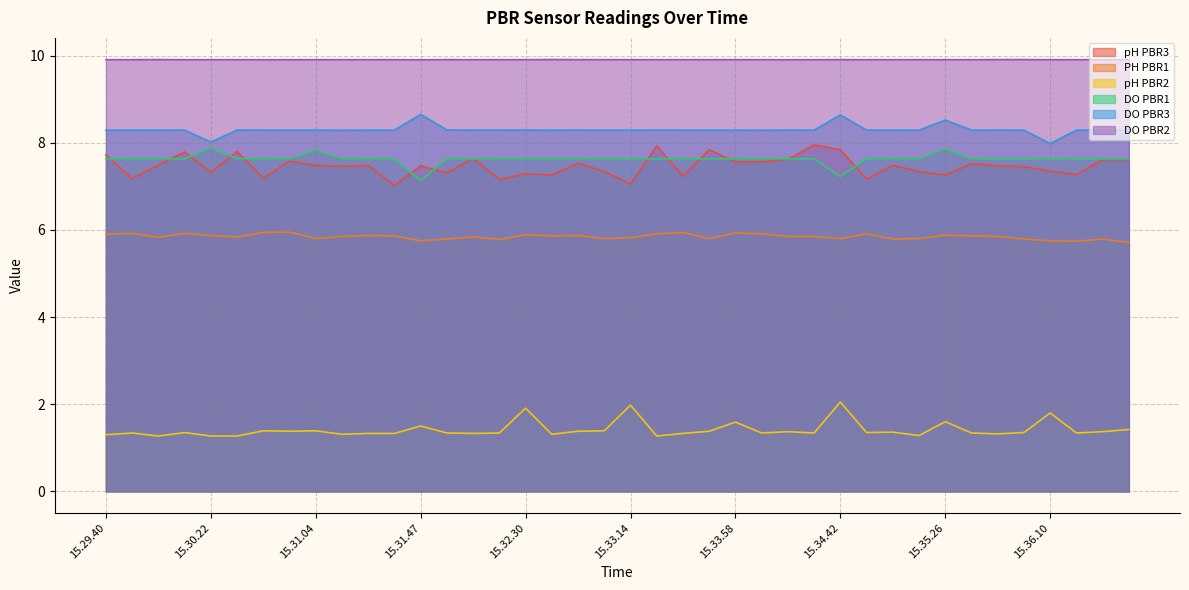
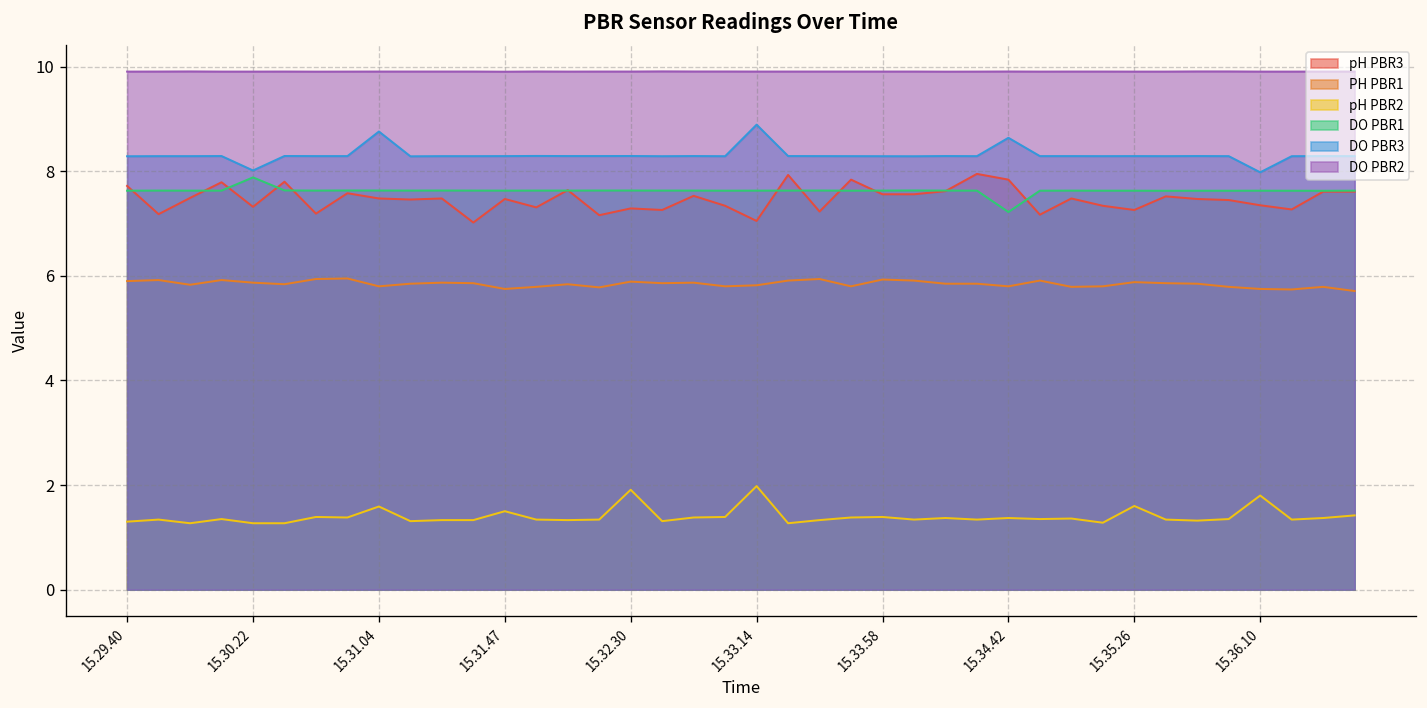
  {
    "pH PBR2": {
      "15.29.40": 1.3,
      "15.30.22": 1.3,
-     "15.31.04": 1.4,
+     "15.31.04": 1.6,
      "15.31.47": 1.5,
      "15.32.30": 1.9,
      "15.33.14": 2.0,
-     "15.33.58": 1.6,
-     "15.34.42": 2.1,
+     "15.33.58": 1.4,
+     "15.34.42": 1.4,
      "15.35.26": 1.6,
      "15.36.10": 1.8
    },
    "DO PBR1": {
      "15.29.40": 7.6,
      "15.30.22": 7.9,
-     "15.31.04": 7.8,
-     "15.31.47": 7.1,
+     "15.31.04": 7.6,
+     "15.31.47": 7.6,
      "15.32.30": 7.6,
      "15.33.14": 7.6,
      "15.33.58": 7.6,
      "15.34.42": 7.2,
-     "15.35.26": 7.9,
+     "15.35.26": 7.6,
      "15.36.10": 7.6
    },
    "DO PBR3": {
      "15.29.40": 8.3,
      "15.30.22": 8.0,
-     "15.31.04": 8.3,
-     "15.31.47": 8.7,
+     "15.31.04": 8.8,
+     "15.31.47": 8.3,
      "15.32.30": 8.3,
-     "15.33.14": 8.3,
+     "15.33.14": 8.9,
      "15.33.58": 8.3,
      "15.34.42": 8.6,
-     "15.35.26": 8.5,
+     "15.35.26": 8.3,
      "15.36.10": 8.0
    },
    "DO PBR2": {
      "15.29.40": 9.9,
      "15.30.22": 9.9,
      "15.31.04": 9.9,
      "15.31.47": 9.9,
      "15.32.30": 9.9,
      "15.33.14": 9.9,
      "15.33.58": 9.9,
      "15.34.42": 9.9,
      "15.35.26": 9.9,
      "15.36.10": 9.9
    }
  }
